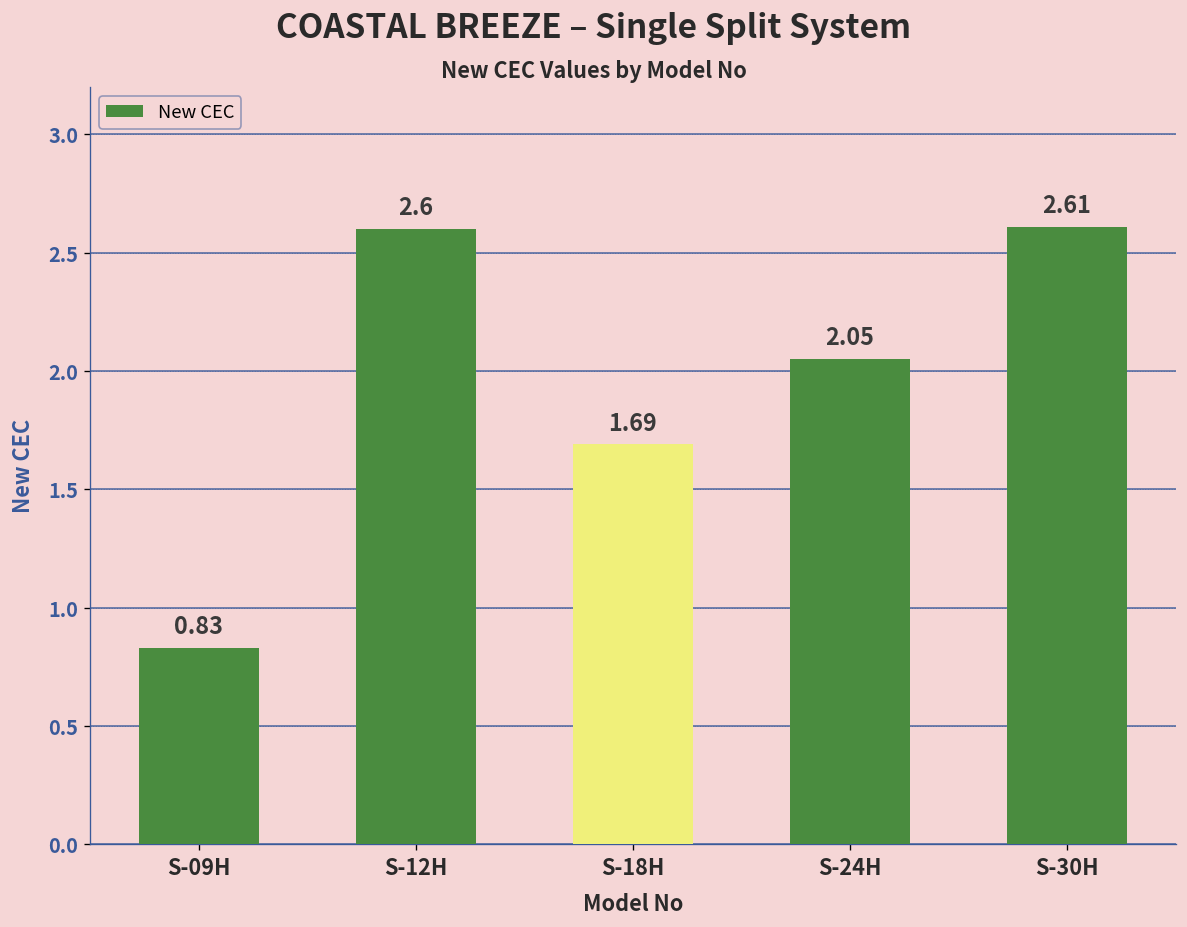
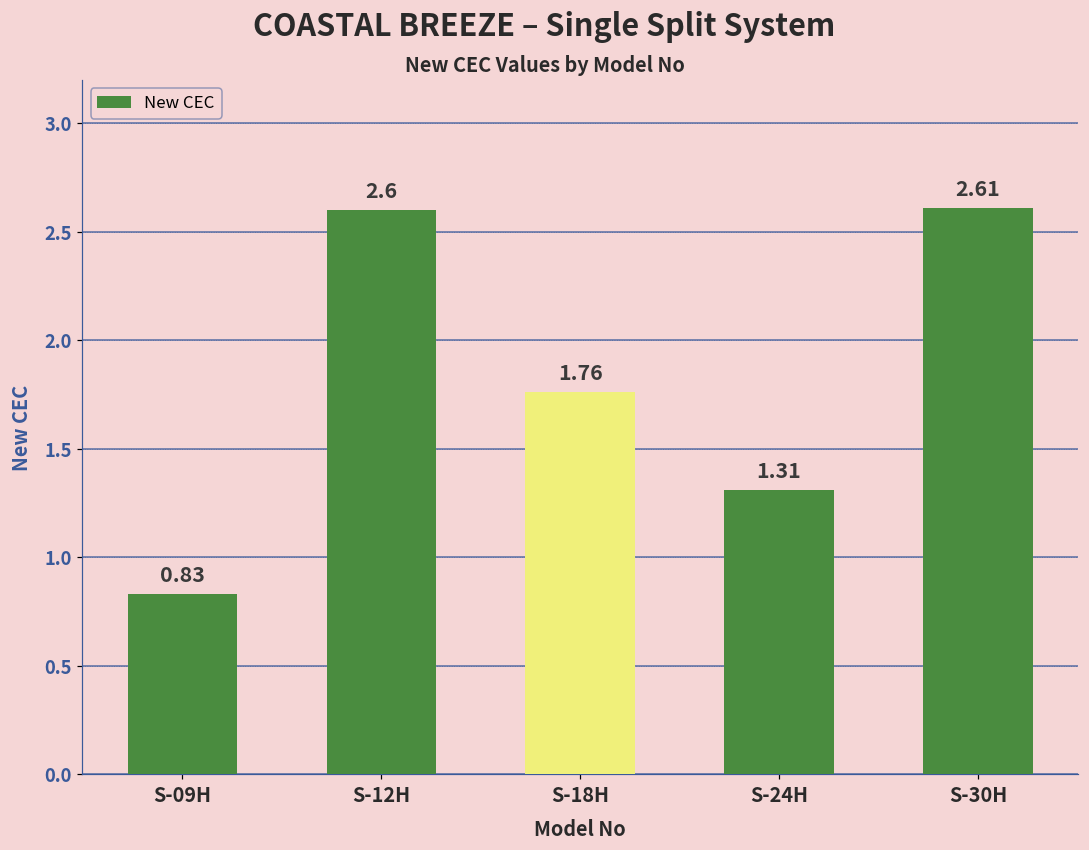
  {
    "S-09H": 0.83,
    "S-12H": 2.6,
-   "S-18H": 1.69,
-   "S-24H": 2.05,
+   "S-18H": 1.76,
+   "S-24H": 1.31,
    "S-30H": 2.61
  }
